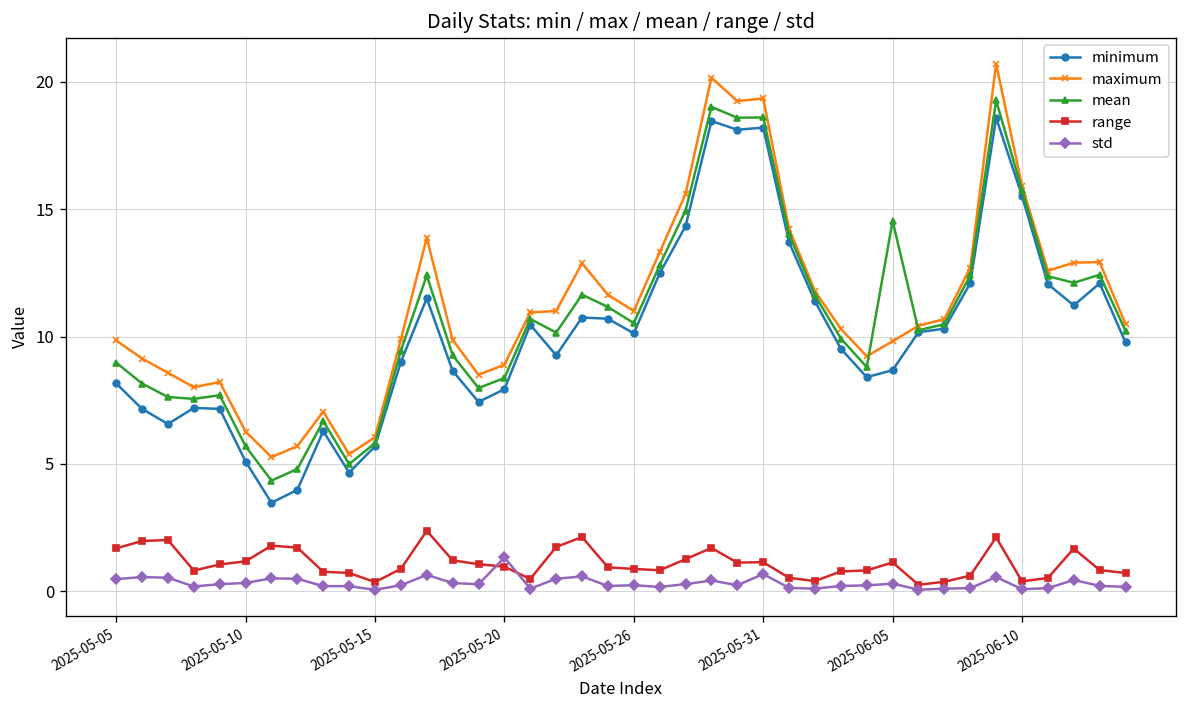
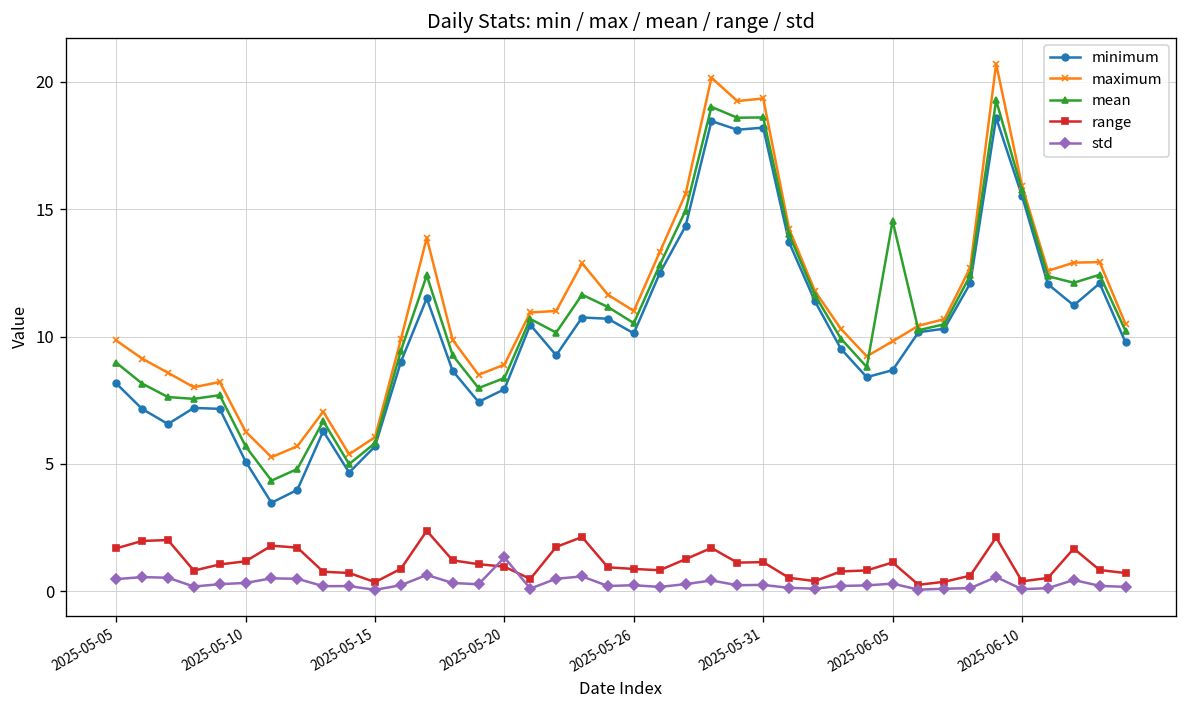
  {
    "minimum": {
      "2025-05-05": 8.2,
      "2025-05-10": 5.1,
      "2025-05-15": 5.7,
      "2025-05-20": 7.9,
      "2025-05-26": 10.1,
      "2025-05-31": 18.2,
      "2025-06-05": 8.7,
      "2025-06-10": 15.5
    },
    "maximum": {
      "2025-05-05": 9.8,
      "2025-05-10": 6.3,
      "2025-05-15": 6.1,
      "2025-05-20": 8.9,
      "2025-05-26": 11.0,
      "2025-05-31": 19.3,
      "2025-06-05": 9.8,
      "2025-06-10": 15.9
    },
    "mean": {
      "2025-05-05": 9.0,
      "2025-05-10": 5.7,
      "2025-05-15": 5.8,
      "2025-05-20": 8.4,
      "2025-05-26": 10.5,
      "2025-05-31": 18.6,
      "2025-06-05": 14.5,
      "2025-06-10": 15.7
    },
    "range": {
      "2025-05-05": 1.7,
      "2025-05-10": 1.2,
      "2025-05-15": 0.4,
      "2025-05-20": 1.0,
      "2025-05-26": 0.9,
      "2025-05-31": 1.1,
      "2025-06-05": 1.1,
      "2025-06-10": 0.4
    },
    "std": {
      "2025-05-05": 0.5,
      "2025-05-10": 0.3,
      "2025-05-15": 0.1,
      "2025-05-20": 1.3,
      "2025-05-26": 0.2,
-     "2025-05-31": 0.7,
+     "2025-05-31": 0.3,
      "2025-06-05": 0.3,
      "2025-06-10": 0.1
    }
  }
